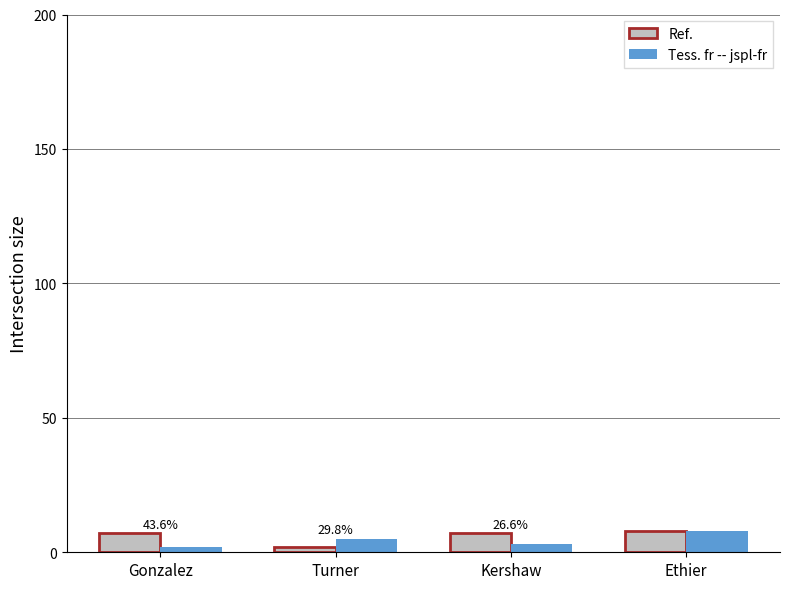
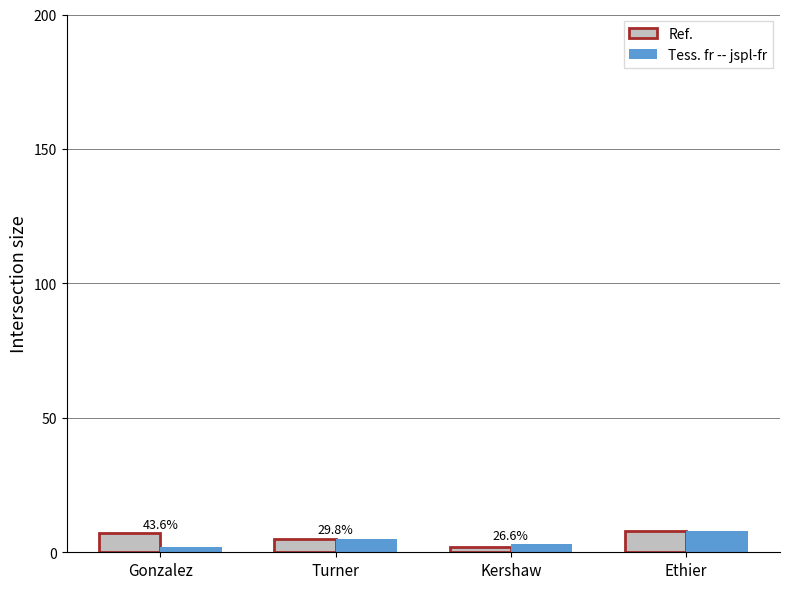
  {
    "Ref.": {
-     "Turner": 2,
-     "Kershaw": 7,
+     "Turner": 5,
+     "Kershaw": 2,
      "Ethier": 8
    },
    "Tess. fr -- jspl-fr": {
      "Gonzalez": 2,
      "Kershaw": 3,
      "Ethier": 8
    }
  }
